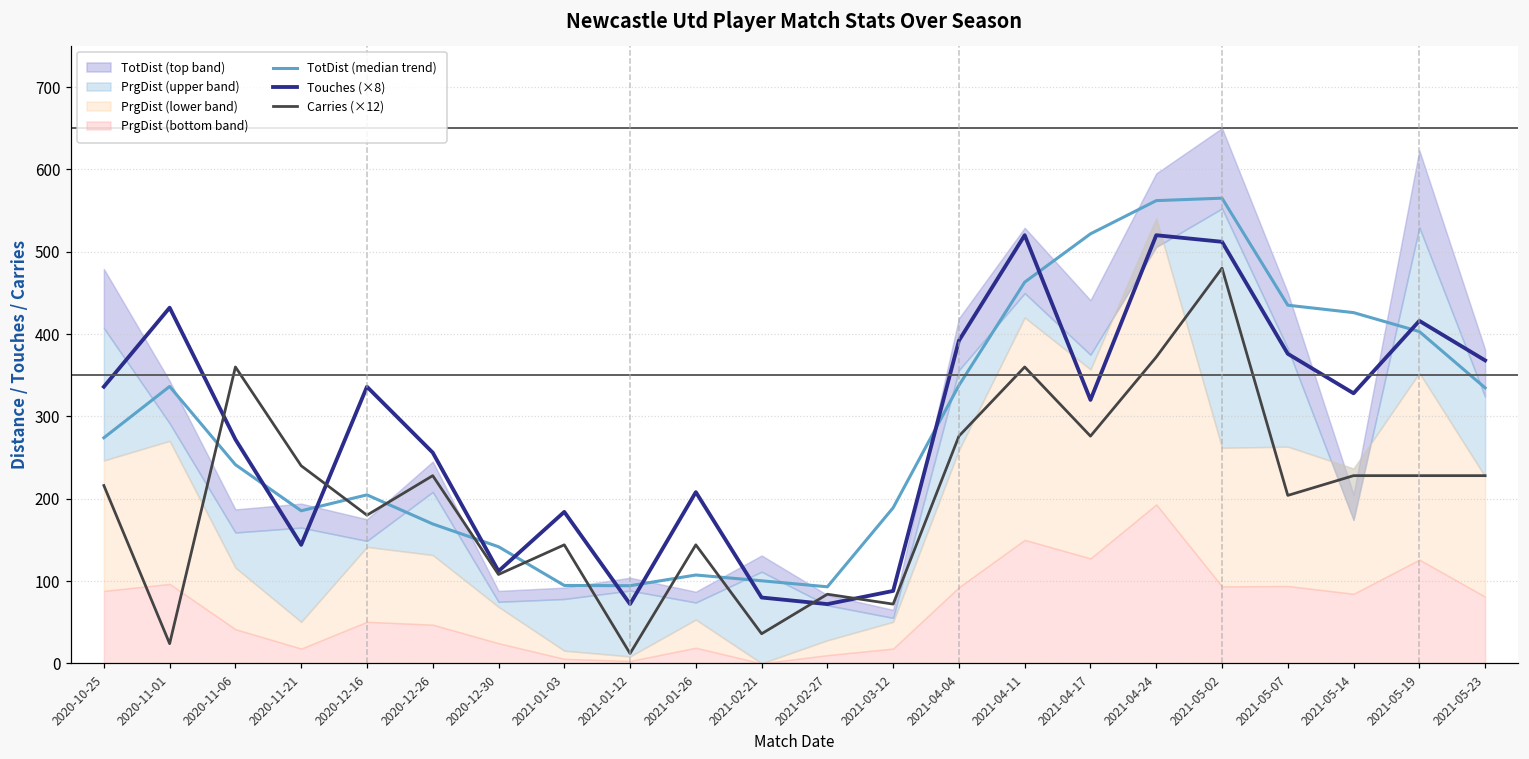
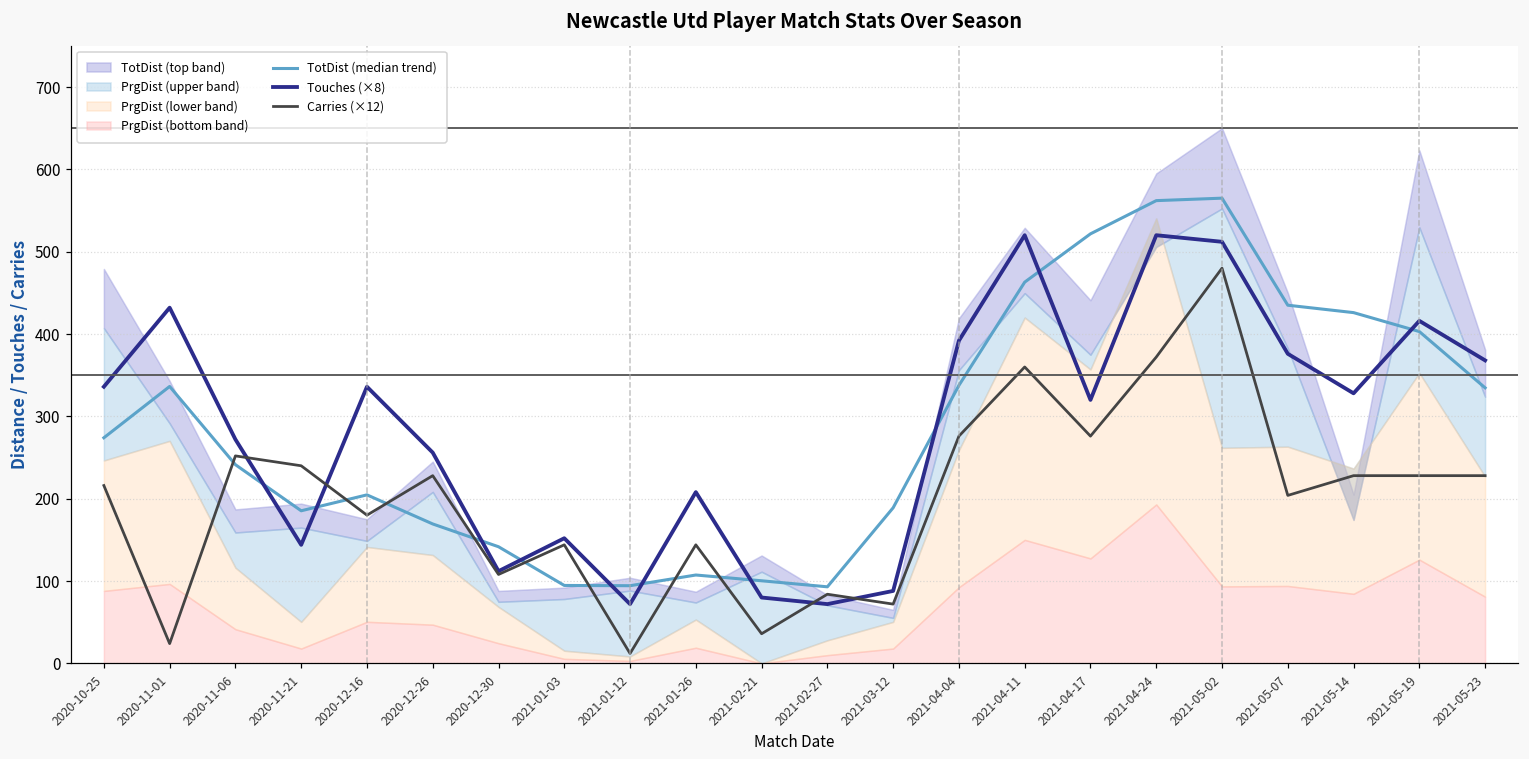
  {
    "Touches (×8)": {
      "2020-10-25": 340,
      "2020-11-01": 430,
      "2020-11-06": 270,
      "2020-11-21": 140,
      "2020-12-16": 340,
      "2020-12-26": 260,
      "2020-12-30": 110,
-     "2021-01-03": 180,
+     "2021-01-03": 150,
      "2021-01-12": 70,
      "2021-01-26": 210,
      "2021-02-21": 80,
      "2021-03-12": 90,
      "2021-04-04": 390,
      "2021-04-11": 520,
      "2021-04-17": 320,
      "2021-04-24": 520,
      "2021-05-02": 510,
      "2021-05-07": 380,
      "2021-05-14": 330,
      "2021-05-19": 420,
      "2021-05-23": 370
    },
    "Carries (×12)": {
      "2020-10-25": 220,
      "2020-11-01": 20,
-     "2020-11-06": 360,
+     "2020-11-06": 250,
      "2020-11-21": 240,
      "2020-12-16": 180,
      "2020-12-26": 230,
      "2020-12-30": 110,
      "2021-01-03": 140,
      "2021-01-12": 10,
      "2021-01-26": 140,
      "2021-02-21": 40,
      "2021-03-12": 70,
      "2021-04-04": 280,
      "2021-04-11": 360,
      "2021-04-17": 280,
      "2021-04-24": 370,
      "2021-05-02": 480,
      "2021-05-07": 200,
      "2021-05-14": 230,
      "2021-05-19": 230
    }
  }
